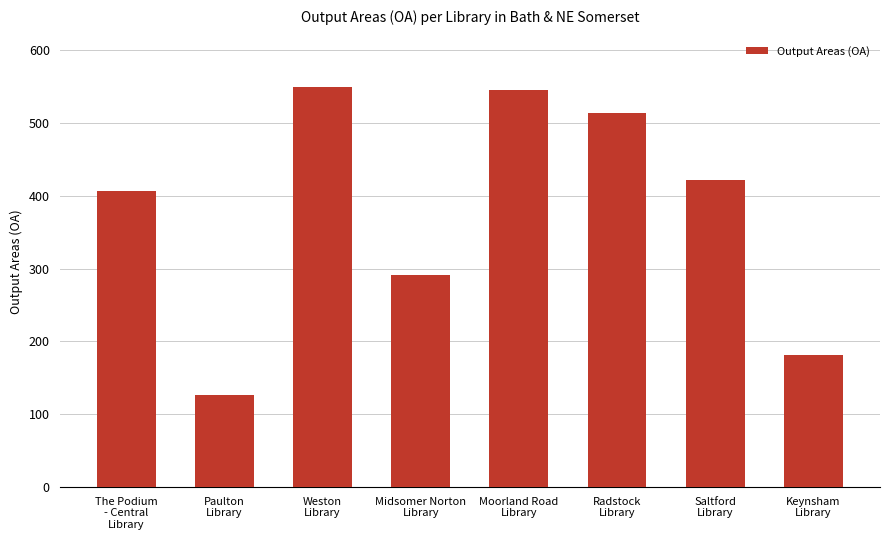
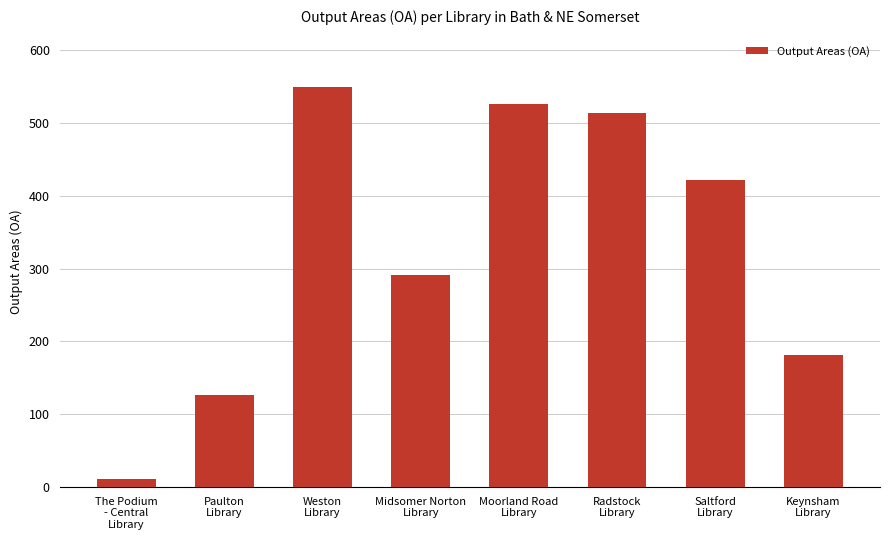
  {
-   "The Podium - Central Library": 410,
+   "The Podium - Central Library": 10,
    "Paulton Library": 130,
    "Weston Library": 550,
    "Midsomer Norton Library": 290,
-   "Moorland Road Library": 550,
+   "Moorland Road Library": 530,
    "Radstock Library": 510,
    "Saltford Library": 420,
    "Keynsham Library": 180
  }
